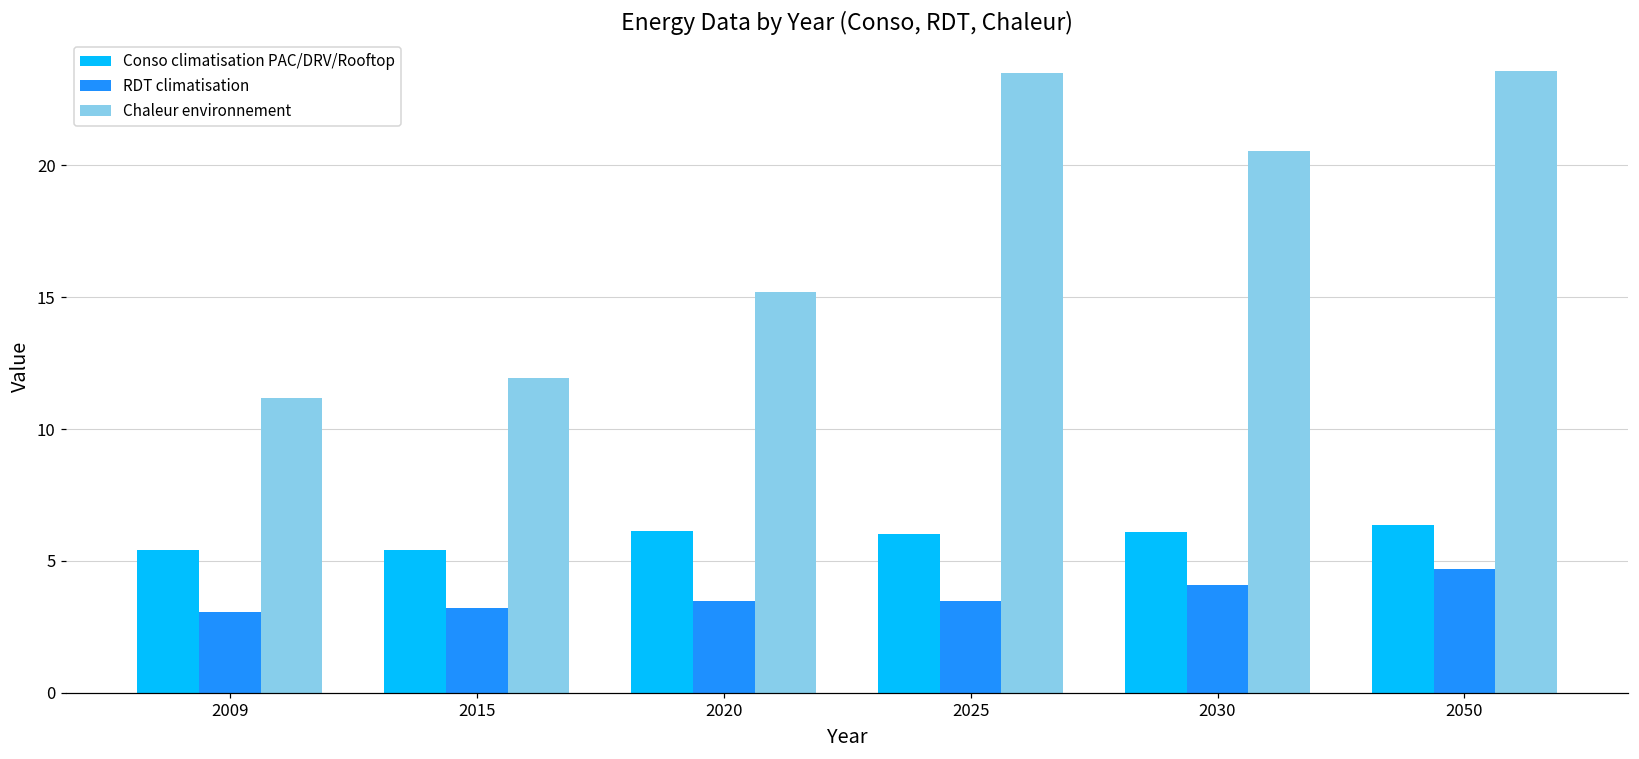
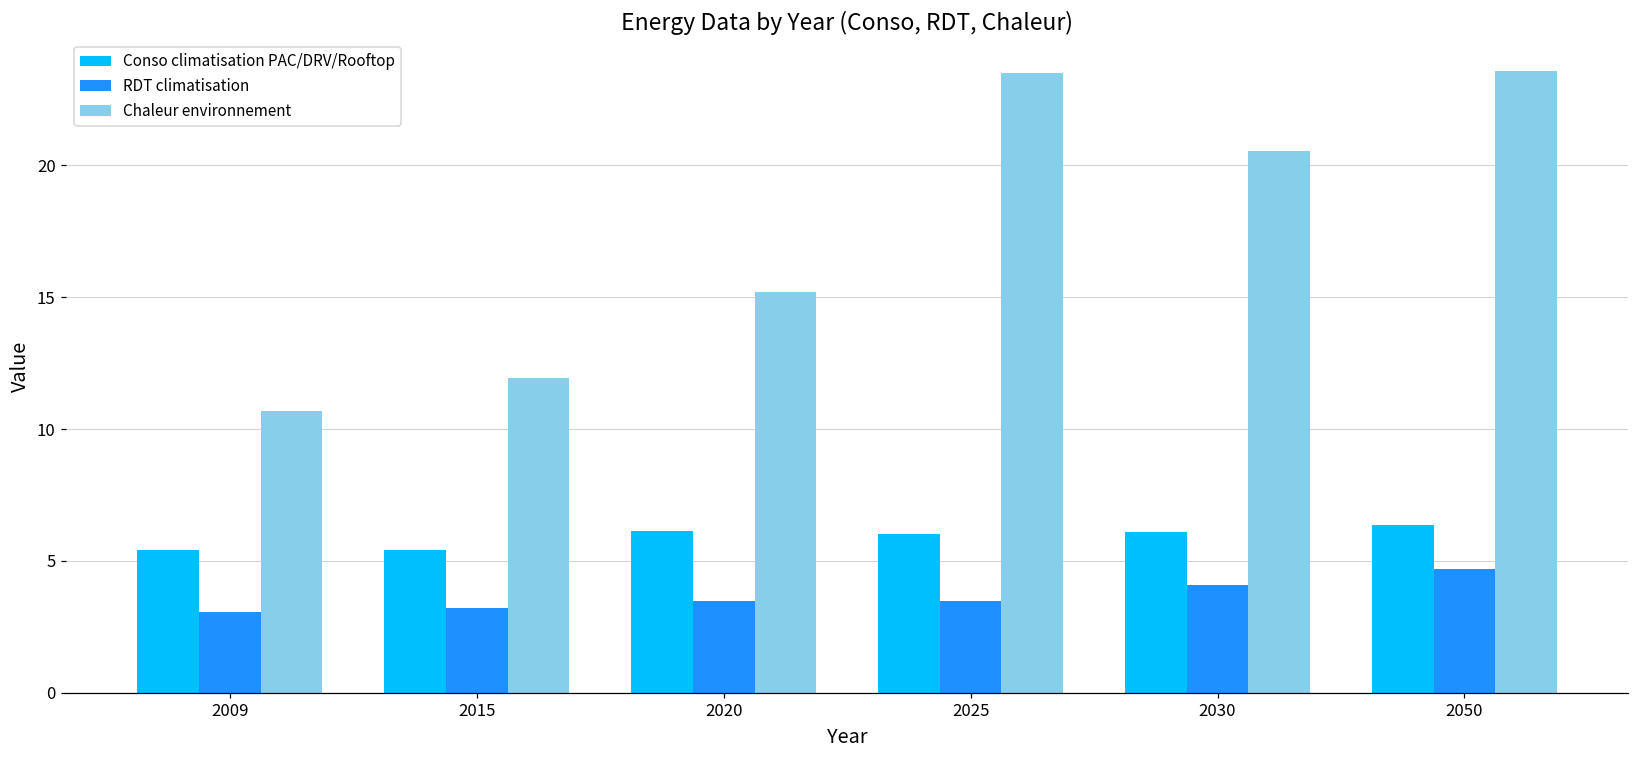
  {
    "Chaleur environnement": {
-     "2009": 11.2,
+     "2009": 10.7,
      "2015": 11.9,
      "2020": 15.2,
      "2025": 23.5,
      "2030": 20.6,
      "2050": 23.6
    }
  }
